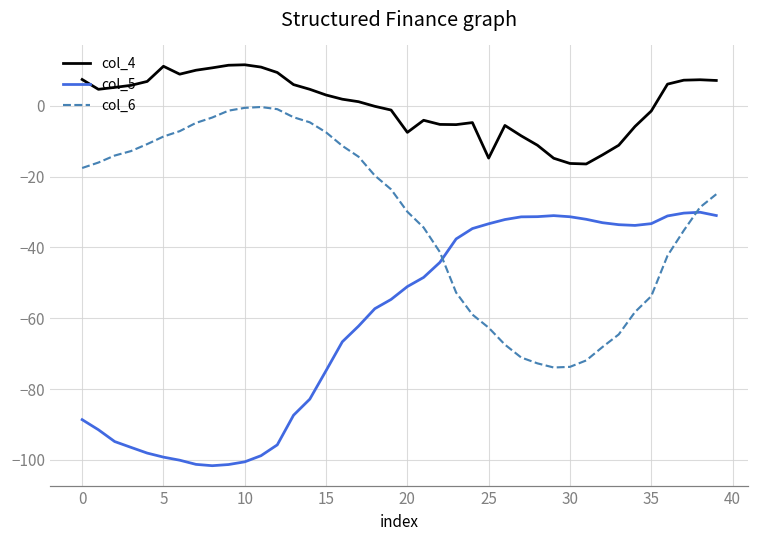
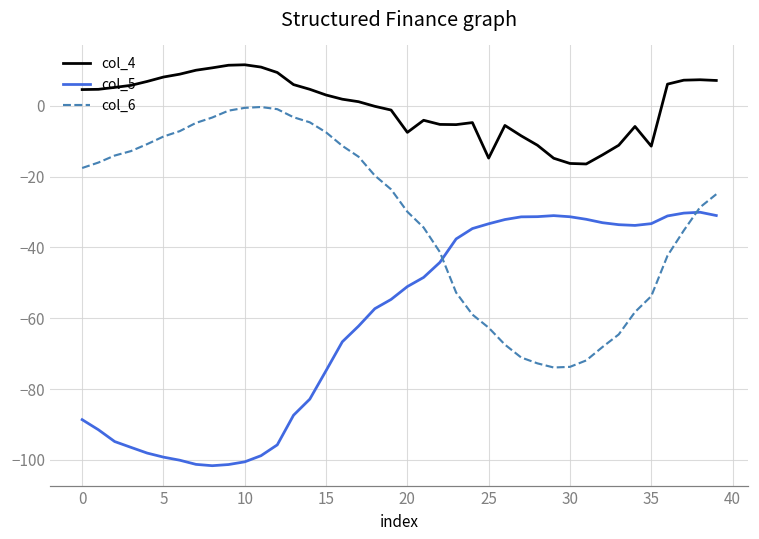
  {
    "col_4": {
-     "0": 7,
-     "5": 11,
+     "0": 5,
+     "5": 8,
      "10": 12,
      "15": 3,
      "20": -8,
      "25": -15,
      "30": -16,
-     "35": -2
+     "35": -11
    }
  }
